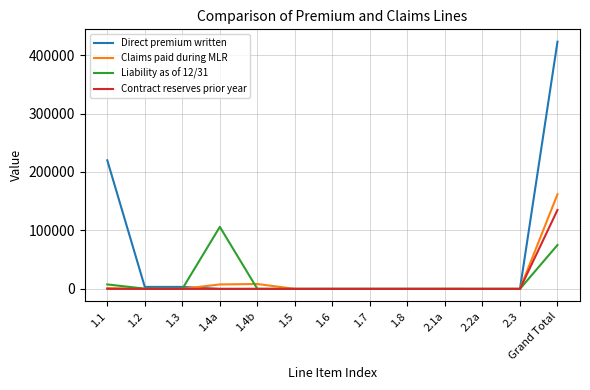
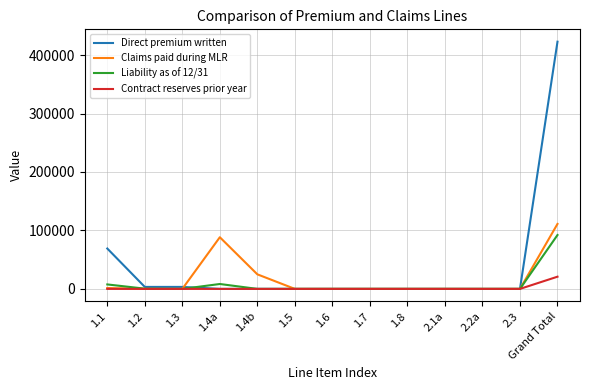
  {
    "Direct premium written": {
-     "1.1": 220000,
+     "1.1": 70000,
      "Grand Total": 420000
    },
    "Claims paid during MLR": {
-     "1.4a": 10000,
-     "1.4b": 10000,
-     "Grand Total": 160000
+     "1.4a": 90000,
+     "1.4b": 20000,
+     "Grand Total": 110000
    },
    "Liability as of 12/31": {
      "1.1": 10000,
-     "1.4a": 110000,
-     "Grand Total": 80000
+     "1.4a": 10000,
+     "Grand Total": 90000
    },
    "Contract reserves prior year": {
-     "Grand Total": 130000
+     "Grand Total": 20000
    }
  }
